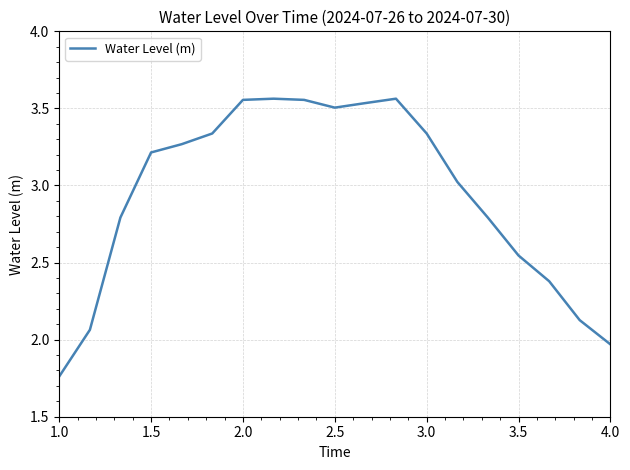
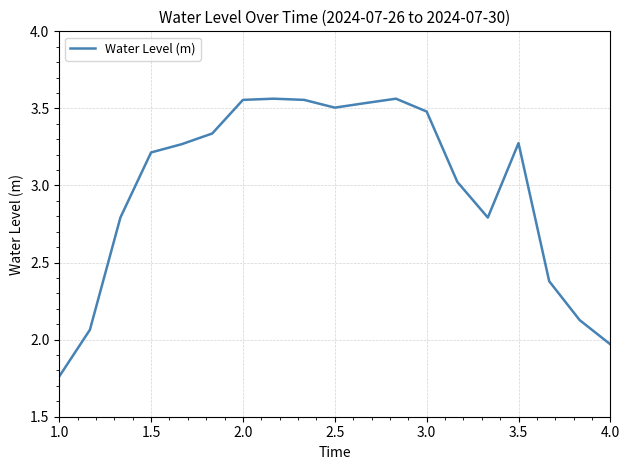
  {
    "1.0": 1.76,
    "1.5": 3.21,
    "2.0": 3.56,
    "2.5": 3.51,
-   "3.0": 3.34,
-   "3.5": 2.55,
+   "3.0": 3.48,
+   "3.5": 3.27,
    "4.0": 1.97
  }
